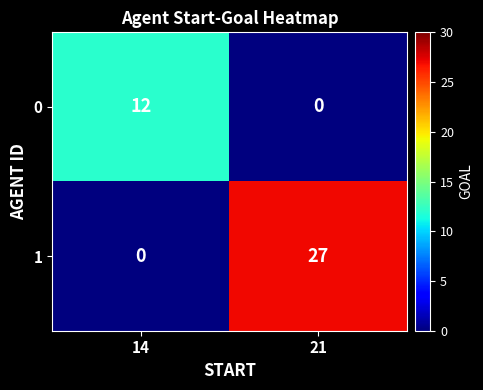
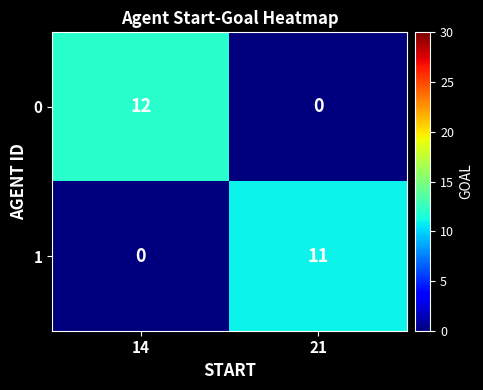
  {
    "0": {
      "14": 12,
      "21": 0
    },
    "1": {
      "14": 0,
-     "21": 27
+     "21": 11
    }
  }
